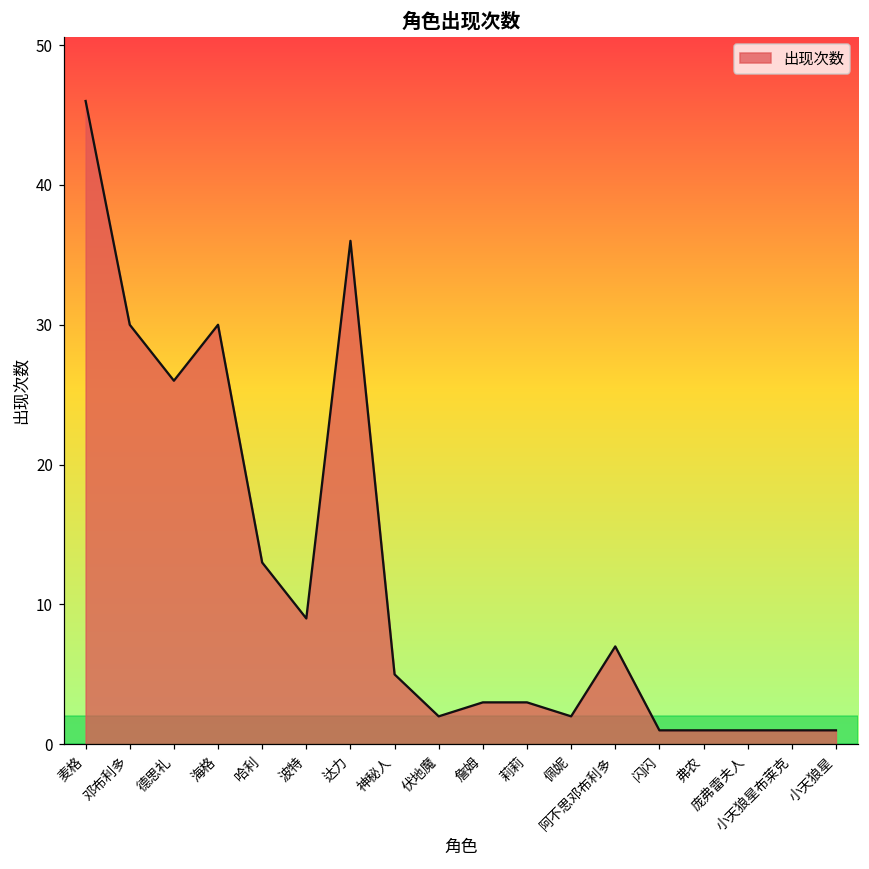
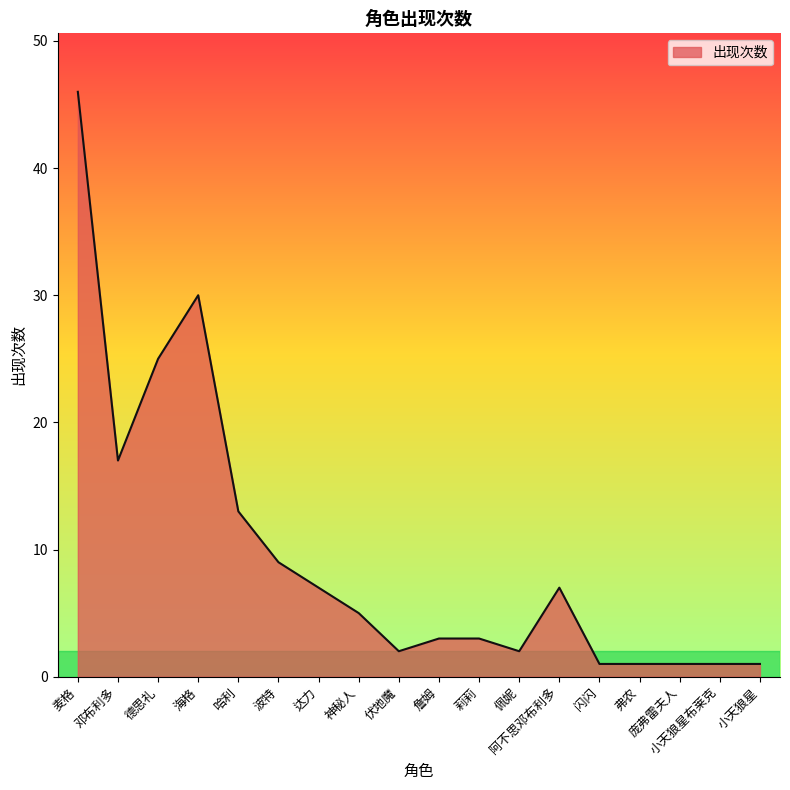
  {
    "麦格": 46,
-   "邓布利多": 30,
-   "德思礼": 26,
+   "邓布利多": 17,
+   "德思礼": 25,
    "海格": 30,
    "哈利": 13,
    "波特": 9,
-   "达力": 36,
+   "达力": 7,
    "神秘人": 5,
    "詹姆": 3,
    "莉莉": 3,
    "阿不思邓布利多": 7
  }
